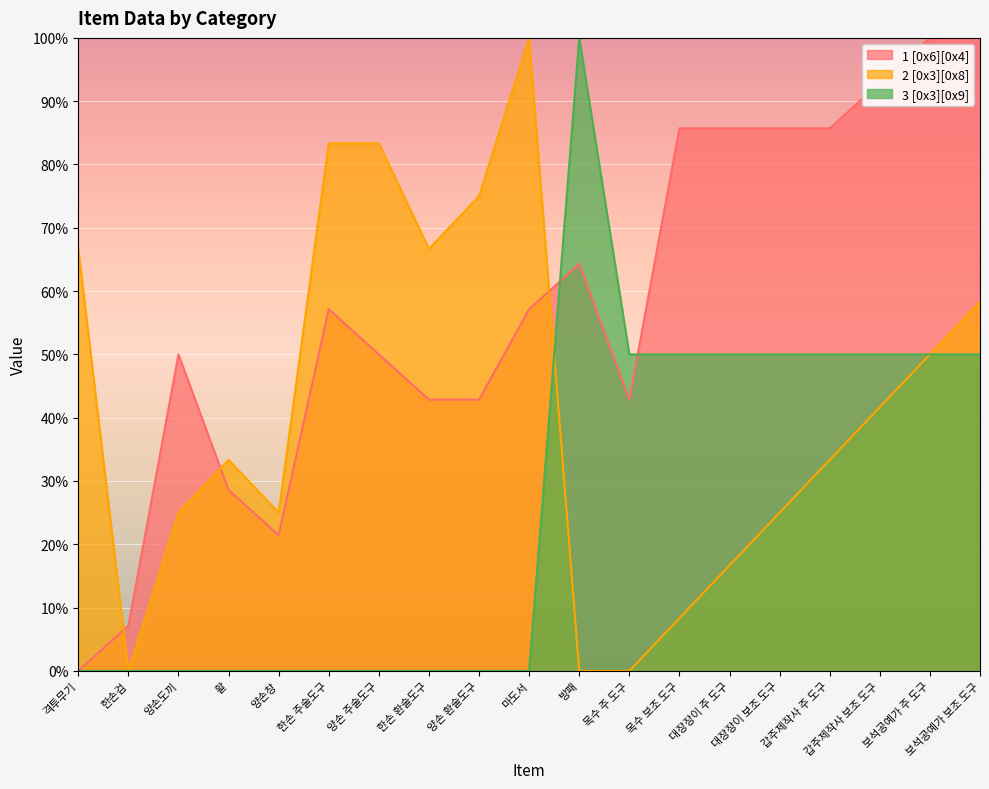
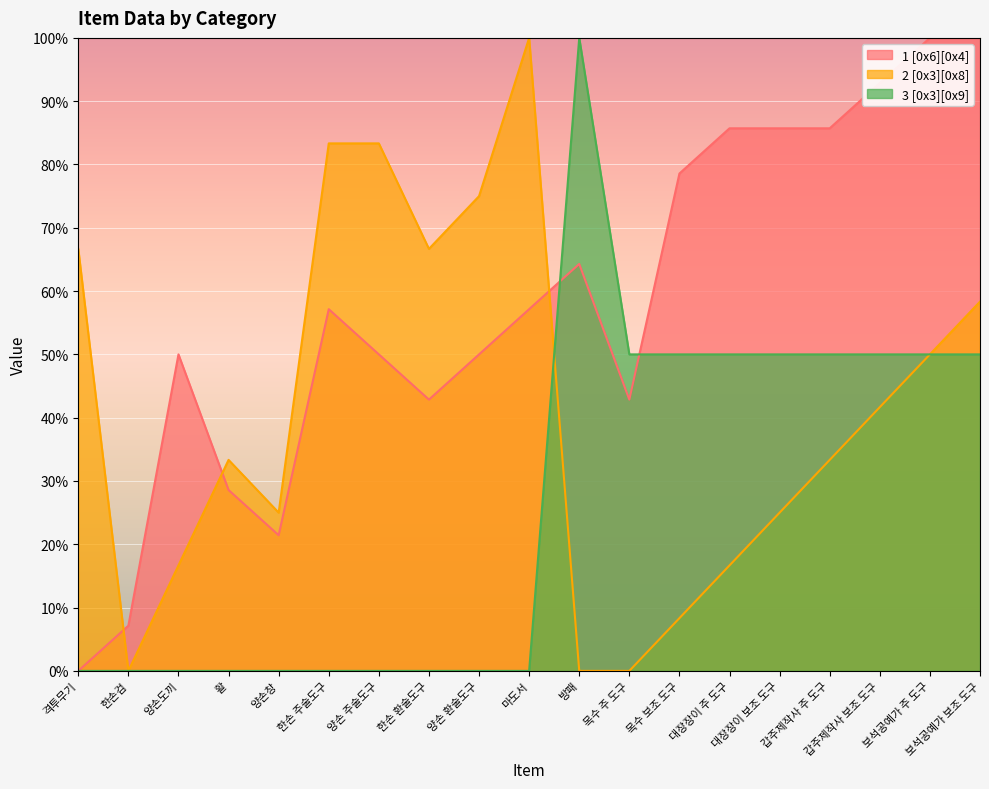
  {
    "1 [0x6][0x4]": {
      "한손검": "7%",
      "양손도끼": "50%",
      "활": "29%",
      "양손창": "21%",
      "한손 주술도구": "57%",
      "양손 주술도구": "50%",
      "한손 환술도구": "43%",
-     "양손 환술도구": "43%",
+     "양손 환술도구": "50%",
      "마도서": "57%",
      "방패": "64%",
      "목수 주 도구": "43%",
-     "목수 보조 도구": "86%",
+     "목수 보조 도구": "79%",
      "대장장이 주 도구": "86%",
      "대장장이 보조 도구": "86%",
      "갑주제작사 주 도구": "86%",
      "보석공예가 주 도구": "100%",
      "보석공예가 보조 도구": "100%"
    },
    "2 [0x3][0x8]": {
      "격투무기": "67%",
-     "양손도끼": "25%",
+     "양손도끼": "17%",
      "활": "33%",
      "양손창": "25%",
      "한손 주술도구": "83%",
      "양손 주술도구": "83%",
      "한손 환술도구": "67%",
      "양손 환술도구": "75%",
      "마도서": "100%",
      "방패": "0%",
      "목수 주 도구": "0%",
      "목수 보조 도구": "8%",
      "대장장이 주 도구": "17%",
      "대장장이 보조 도구": "25%",
      "갑주제작사 주 도구": "33%",
      "갑주제작사 보조 도구": "42%",
      "보석공예가 보조 도구": "58%"
    },
    "3 [0x3][0x9]": {
      "양손도끼": "0%",
      "활": "0%",
      "양손창": "0%",
      "한손 주술도구": "0%",
      "양손 주술도구": "0%",
      "한손 환술도구": "0%",
      "양손 환술도구": "0%",
      "마도서": "0%",
      "방패": "100%",
      "목수 주 도구": "50%",
      "목수 보조 도구": "50%",
      "대장장이 주 도구": "50%",
      "대장장이 보조 도구": "50%",
      "갑주제작사 주 도구": "50%",
      "갑주제작사 보조 도구": "50%",
      "보석공예가 보조 도구": "50%"
    }
  }
